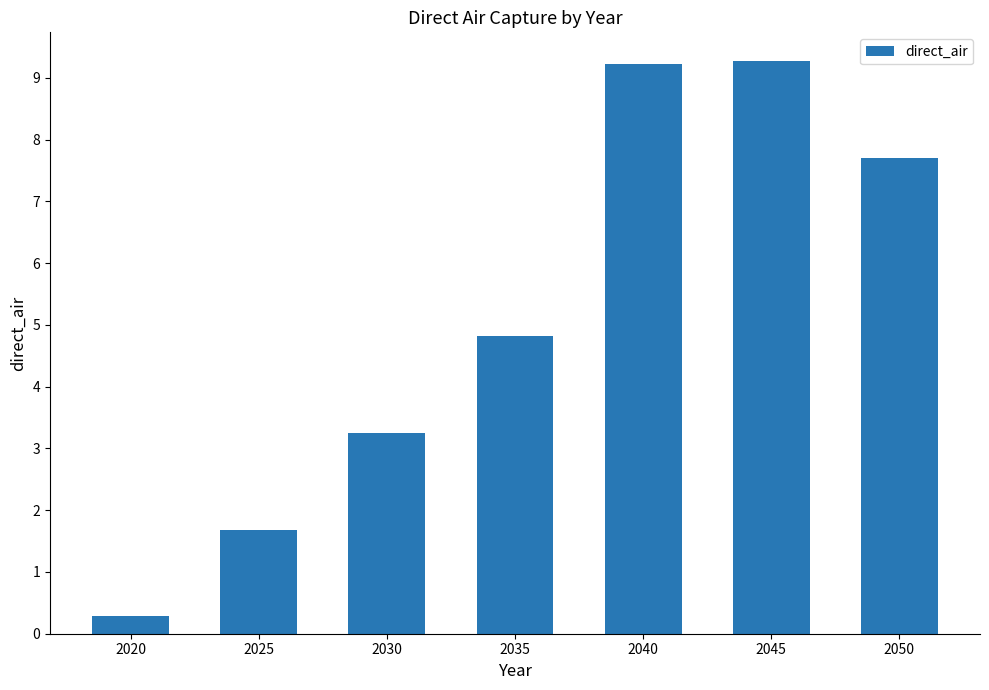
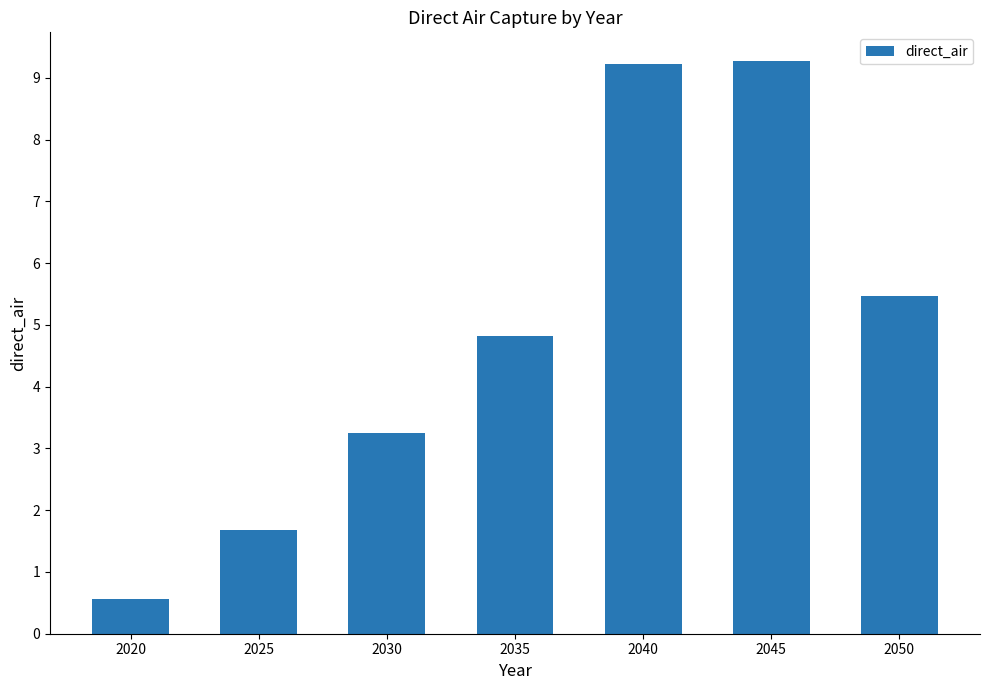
  {
-   "2020": 0.3,
+   "2020": 0.6,
    "2025": 1.7,
    "2030": 3.3,
    "2035": 4.8,
    "2040": 9.2,
    "2045": 9.3,
-   "2050": 7.7
+   "2050": 5.5
  }
